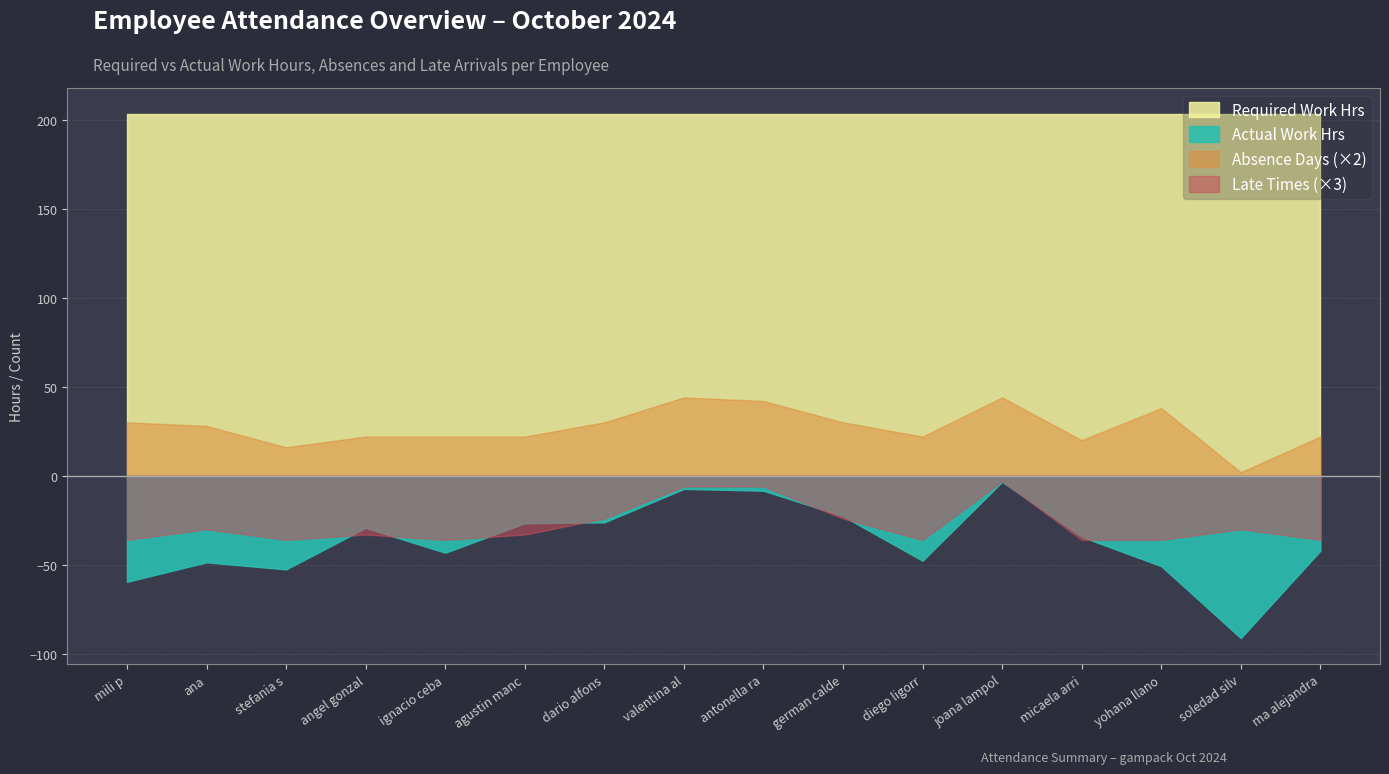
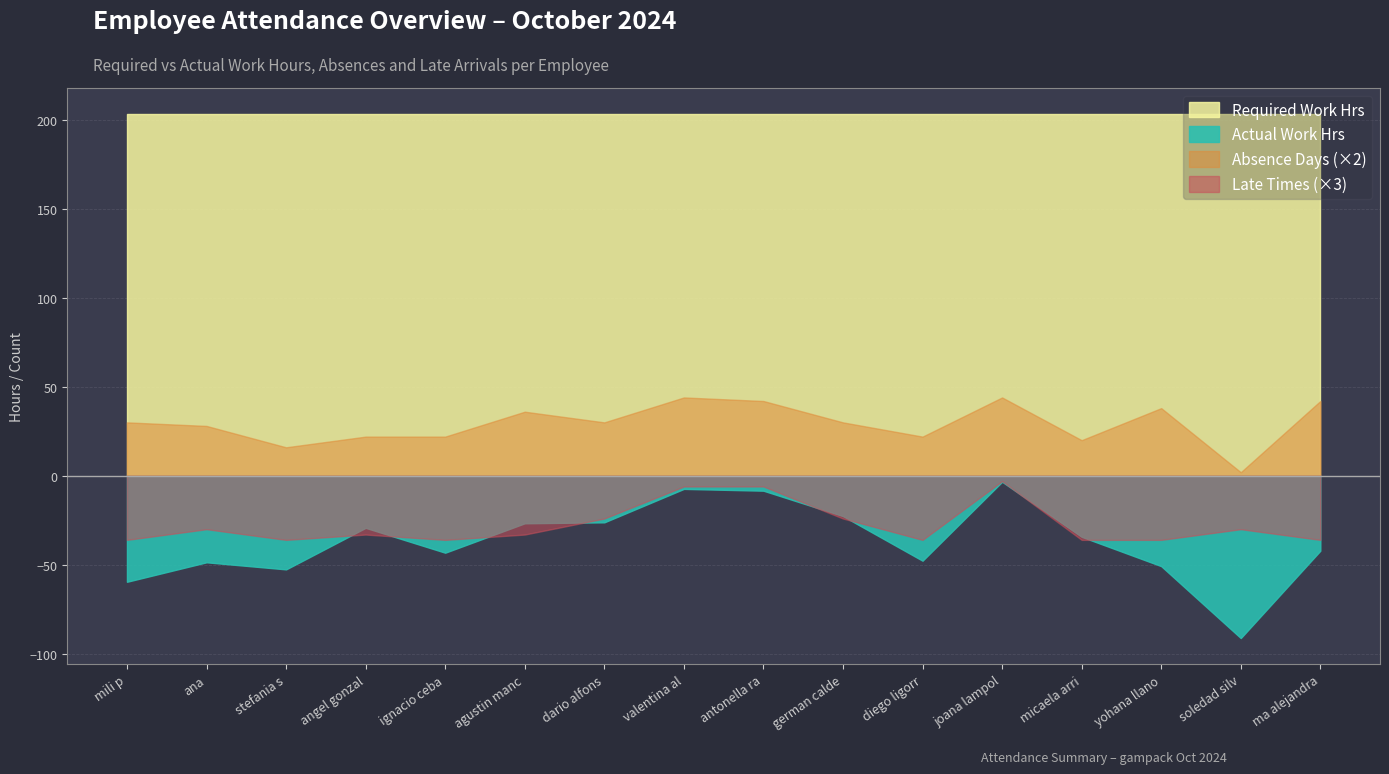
  {
    "Required Work Hrs": {
      "mili p": 203,
      "ana": 203,
      "stefania s": 203,
      "angel gonzal": 203,
      "ignacio ceba": 203,
      "agustin manc": 203,
      "dario alfons": 203,
      "valentina al": 203,
      "antonella ra": 203,
      "german calde": 203,
      "diego ligorr": 203,
      "joana lampol": 203,
      "micaela arri": 203,
      "yohana llano": 203
    },
    "Absence Days (×2)": {
      "mili p": 30,
      "ana": 28,
      "stefania s": 16,
      "angel gonzal": 22,
      "ignacio ceba": 22,
-     "agustin manc": 22,
+     "agustin manc": 36,
      "dario alfons": 30,
      "valentina al": 44,
      "antonella ra": 42,
      "german calde": 30,
      "diego ligorr": 22,
      "joana lampol": 44,
      "micaela arri": 20,
      "yohana llano": 38,
      "soledad silv": 2,
-     "ma alejandra": 22
+     "ma alejandra": 42
    }
  }
